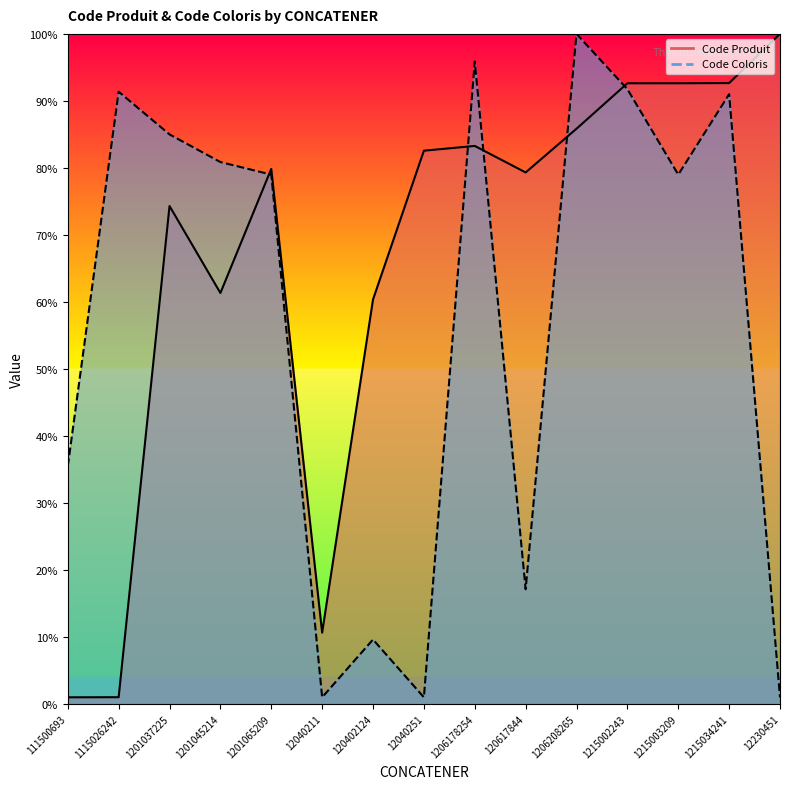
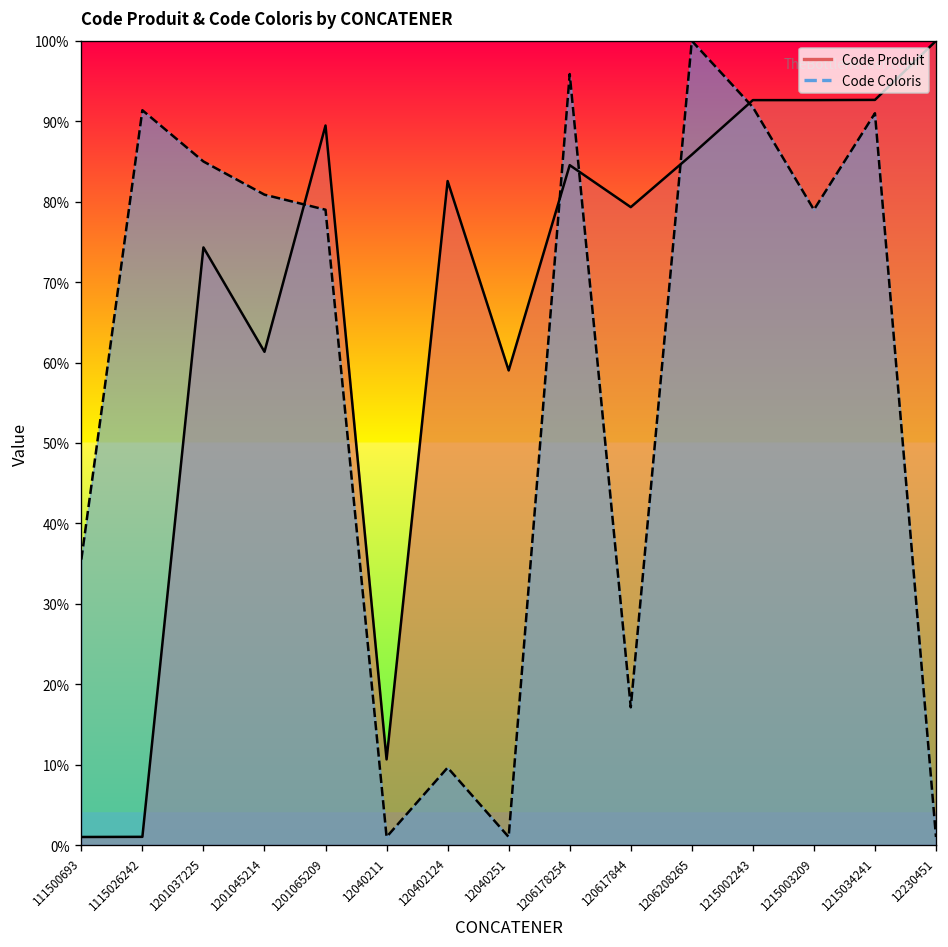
  {
    "Code Produit": {
      "1201037225": "74%",
      "1201045214": "61%",
-     "1201065209": "80%",
+     "1201065209": "89%",
      "12040211": "11%",
-     "120402124": "60%",
-     "12040251": "83%",
-     "1206178254": "83%",
+     "120402124": "83%",
+     "12040251": "59%",
+     "1206178254": "85%",
      "120617844": "79%",
      "1206208265": "86%",
      "1215002243": "93%",
      "1215003209": "93%",
      "1215034241": "93%",
      "12230451": "100%"
    },
    "Code Coloris": {
      "111500693": "36%",
      "1115026242": "91%",
      "1201037225": "85%",
      "1201045214": "81%",
      "1201065209": "79%",
      "120402124": "10%",
      "1206178254": "96%",
      "120617844": "17%",
      "1206208265": "100%",
      "1215002243": "92%",
      "1215003209": "79%",
      "1215034241": "91%"
    }
  }
